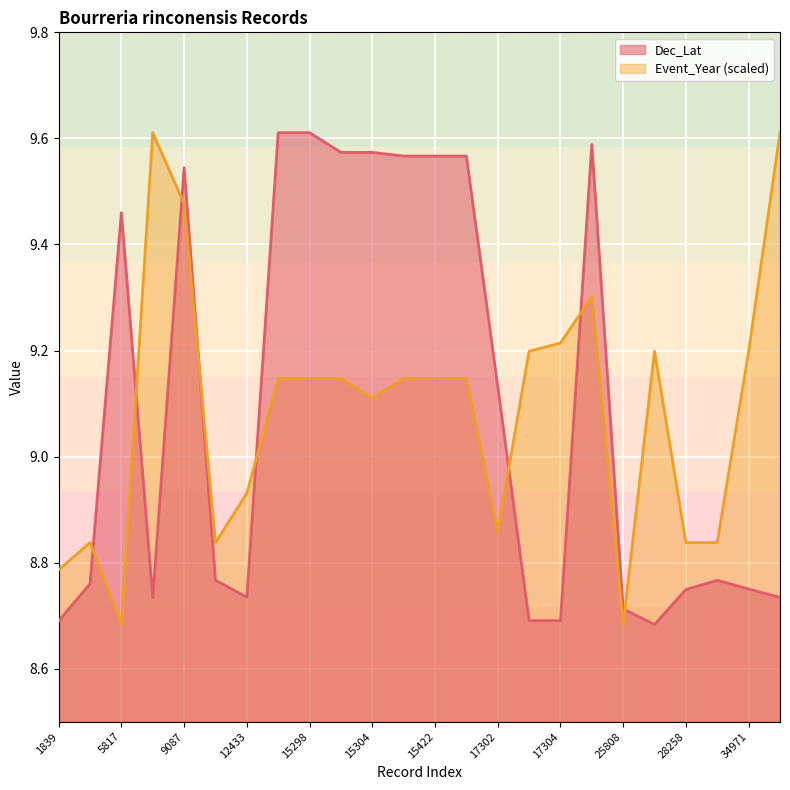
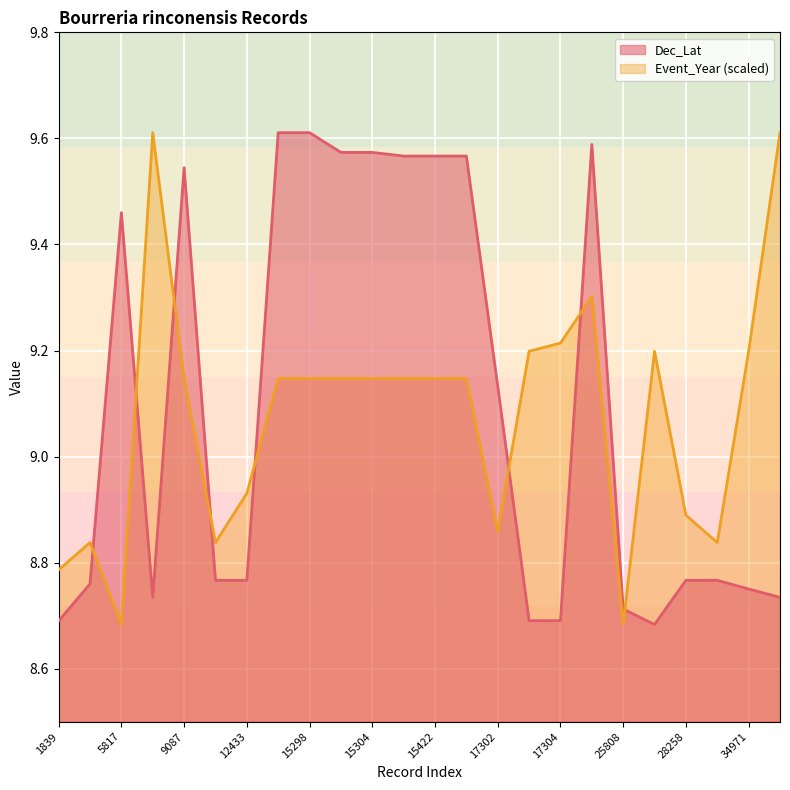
  {
    "Dec_Lat": {
      "1839": 8.69,
      "5817": 9.46,
      "9087": 9.54,
-     "12433": 8.73,
+     "12433": 8.77,
      "15298": 9.61,
      "15304": 9.57,
      "15422": 9.57,
      "17302": 9.13,
      "17304": 8.69,
      "25808": 8.71,
-     "28258": 8.75,
+     "28258": 8.77,
      "34971": 8.75
    },
    "Event_Year (scaled)": {
      "1839": 8.79,
      "5817": 8.68,
-     "9087": 9.48,
+     "9087": 9.15,
      "12433": 8.93,
      "15298": 9.15,
-     "15304": 9.11,
+     "15304": 9.15,
      "15422": 9.15,
      "17302": 8.86,
      "17304": 9.21,
      "25808": 8.68,
-     "28258": 8.84,
+     "28258": 8.89,
      "34971": 9.20
    }
  }
